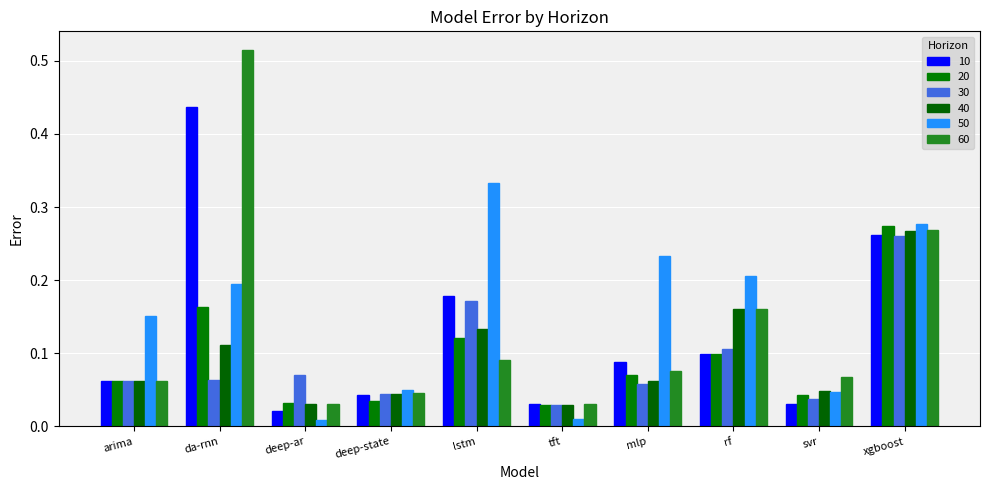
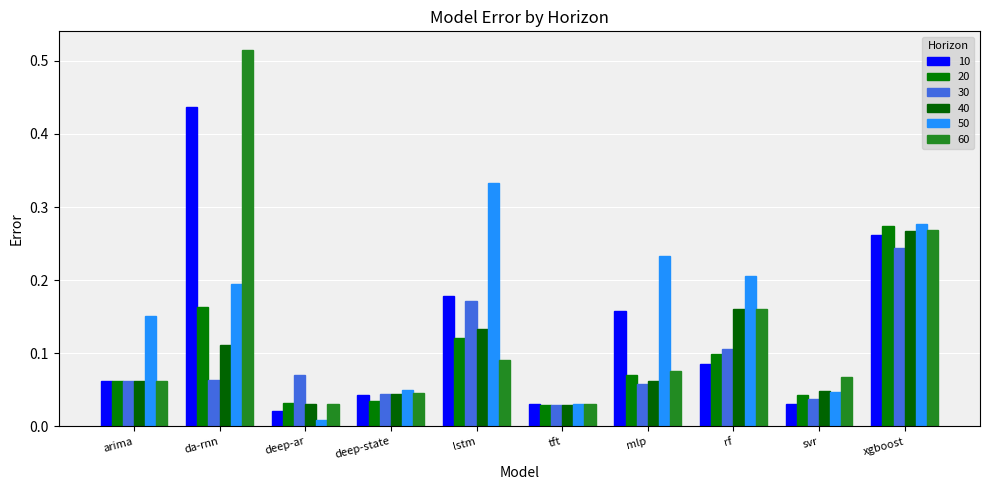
  {
    "10": {
      "arima": 0.06,
      "da-rnn": 0.44,
      "deep-ar": 0.02,
      "deep-state": 0.04,
      "lstm": 0.18,
      "tft": 0.03,
-     "mlp": 0.09,
-     "rf": 0.10,
+     "mlp": 0.16,
+     "rf": 0.09,
      "svr": 0.03,
      "xgboost": 0.26
    },
    "30": {
      "arima": 0.06,
      "da-rnn": 0.06,
      "deep-ar": 0.07,
      "deep-state": 0.04,
      "lstm": 0.17,
      "tft": 0.03,
      "mlp": 0.06,
      "rf": 0.11,
      "svr": 0.04,
-     "xgboost": 0.26
+     "xgboost": 0.24
    },
    "50": {
      "arima": 0.15,
      "da-rnn": 0.19,
      "deep-ar": 0.01,
      "deep-state": 0.05,
      "lstm": 0.33,
-     "tft": 0.01,
+     "tft": 0.03,
      "mlp": 0.23,
      "rf": 0.21,
      "svr": 0.05,
      "xgboost": 0.28
    }
  }
